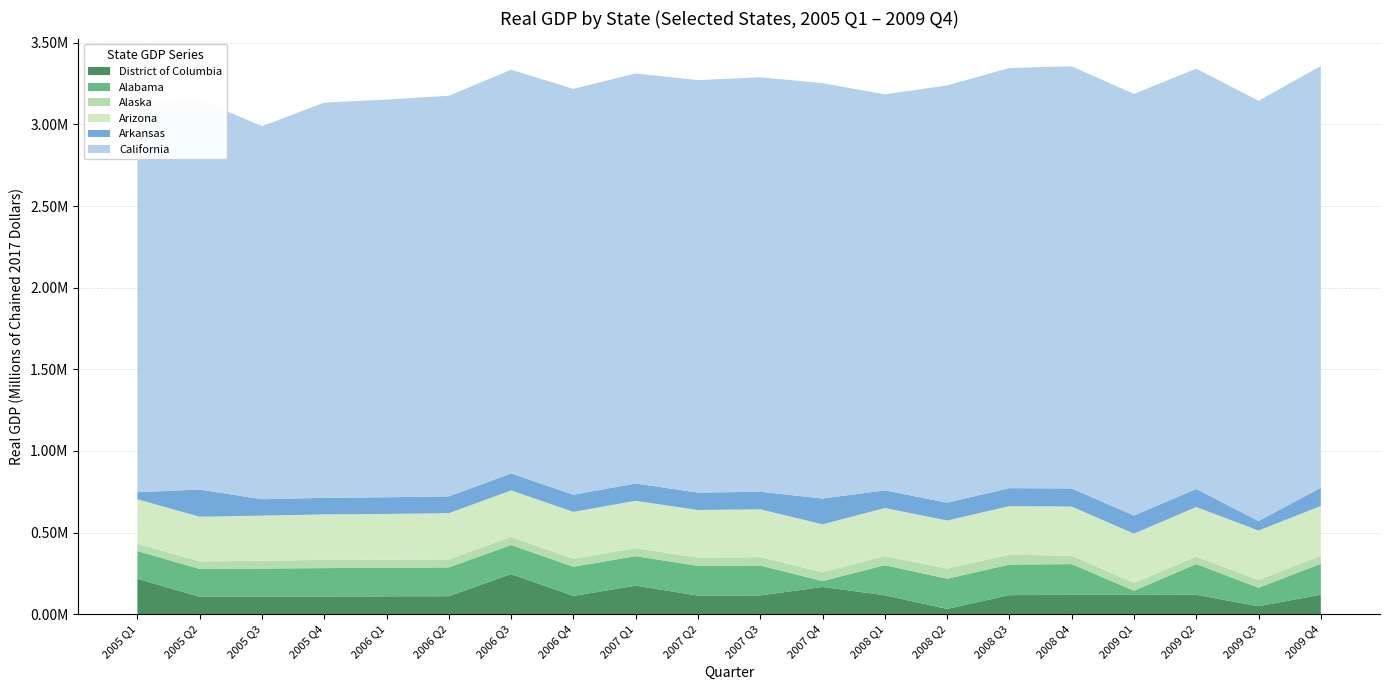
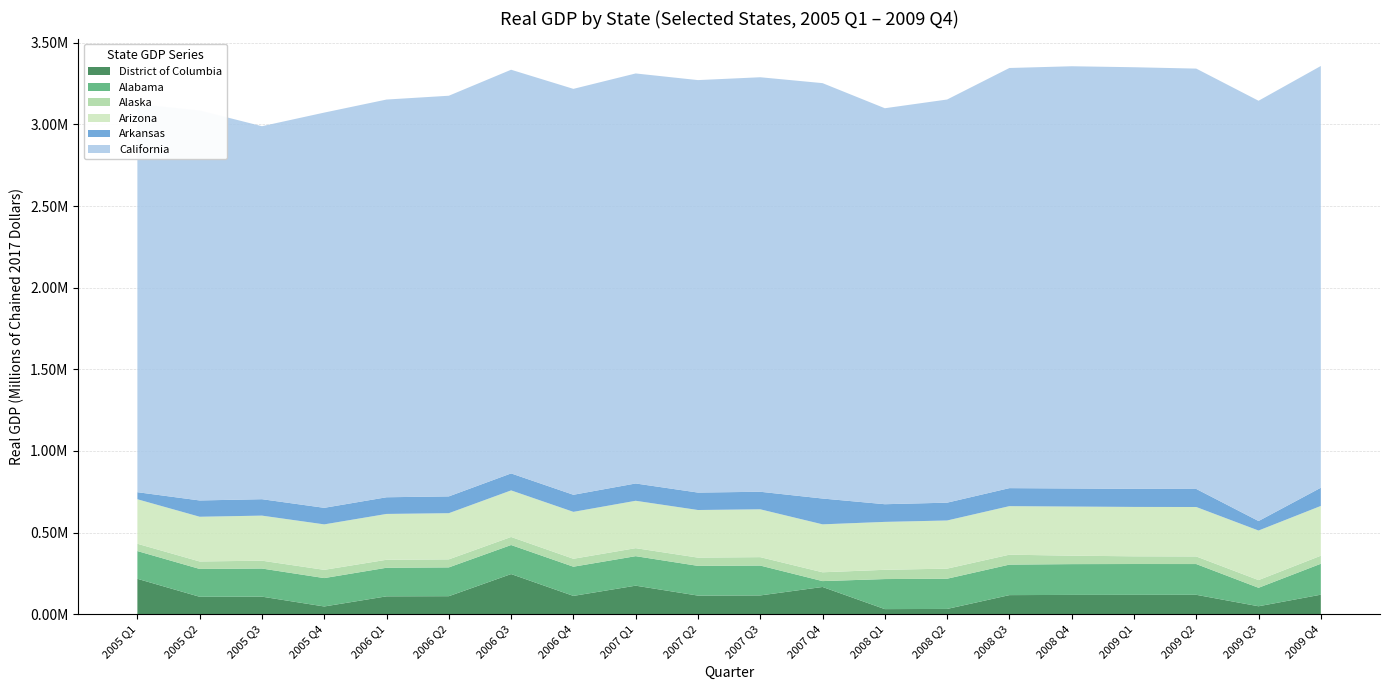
  {
    "District of Columbia": {
      "2005 Q1": 220000,
      "2005 Q2": 110000,
      "2005 Q3": 110000,
-     "2005 Q4": 110000,
+     "2005 Q4": 50000,
      "2006 Q1": 110000,
      "2006 Q2": 110000,
      "2006 Q3": 250000,
      "2006 Q4": 110000,
      "2007 Q1": 170000,
      "2007 Q2": 110000,
      "2007 Q3": 120000,
      "2007 Q4": 170000,
-     "2008 Q1": 120000,
+     "2008 Q1": 30000,
      "2008 Q2": 30000,
      "2008 Q3": 120000,
      "2008 Q4": 120000,
      "2009 Q1": 120000,
      "2009 Q2": 120000,
      "2009 Q3": 50000,
      "2009 Q4": 120000
    },
    "Alabama": {
      "2005 Q1": 170000,
      "2005 Q2": 170000,
      "2005 Q3": 170000,
      "2005 Q4": 170000,
      "2006 Q1": 180000,
      "2006 Q2": 180000,
      "2006 Q3": 180000,
      "2006 Q4": 180000,
      "2007 Q1": 180000,
      "2007 Q2": 180000,
      "2007 Q3": 180000,
      "2007 Q4": 40000,
      "2008 Q1": 180000,
      "2008 Q2": 190000,
      "2008 Q3": 190000,
      "2008 Q4": 190000,
-     "2009 Q1": 30000,
+     "2009 Q1": 190000,
      "2009 Q2": 190000,
      "2009 Q3": 110000,
      "2009 Q4": 190000
    },
    "Arkansas": {
      "2005 Q1": 40000,
-     "2005 Q2": 170000,
+     "2005 Q2": 100000,
      "2005 Q3": 100000,
      "2005 Q4": 100000,
      "2006 Q1": 100000,
      "2006 Q2": 100000,
      "2006 Q3": 100000,
      "2006 Q4": 100000,
      "2007 Q1": 110000,
      "2007 Q2": 110000,
      "2007 Q3": 110000,
      "2007 Q4": 160000,
      "2008 Q1": 110000,
      "2008 Q2": 110000,
      "2008 Q3": 110000,
      "2008 Q4": 110000,
      "2009 Q1": 110000,
      "2009 Q2": 110000,
      "2009 Q3": 60000,
      "2009 Q4": 110000
    },
    "California": {
      "2005 Q3": 2280000,
      "2005 Q4": 2420000,
      "2006 Q1": 2440000,
      "2006 Q2": 2450000,
      "2006 Q3": 2470000,
      "2006 Q4": 2490000,
      "2007 Q1": 2510000,
      "2007 Q2": 2530000,
      "2007 Q3": 2540000,
      "2007 Q4": 2540000,
      "2008 Q1": 2430000,
-     "2008 Q2": 2560000,
+     "2008 Q2": 2470000,
      "2008 Q3": 2570000,
      "2008 Q4": 2590000,
      "2009 Q1": 2580000,
      "2009 Q2": 2570000,
      "2009 Q3": 2570000,
      "2009 Q4": 2580000
    }
  }
